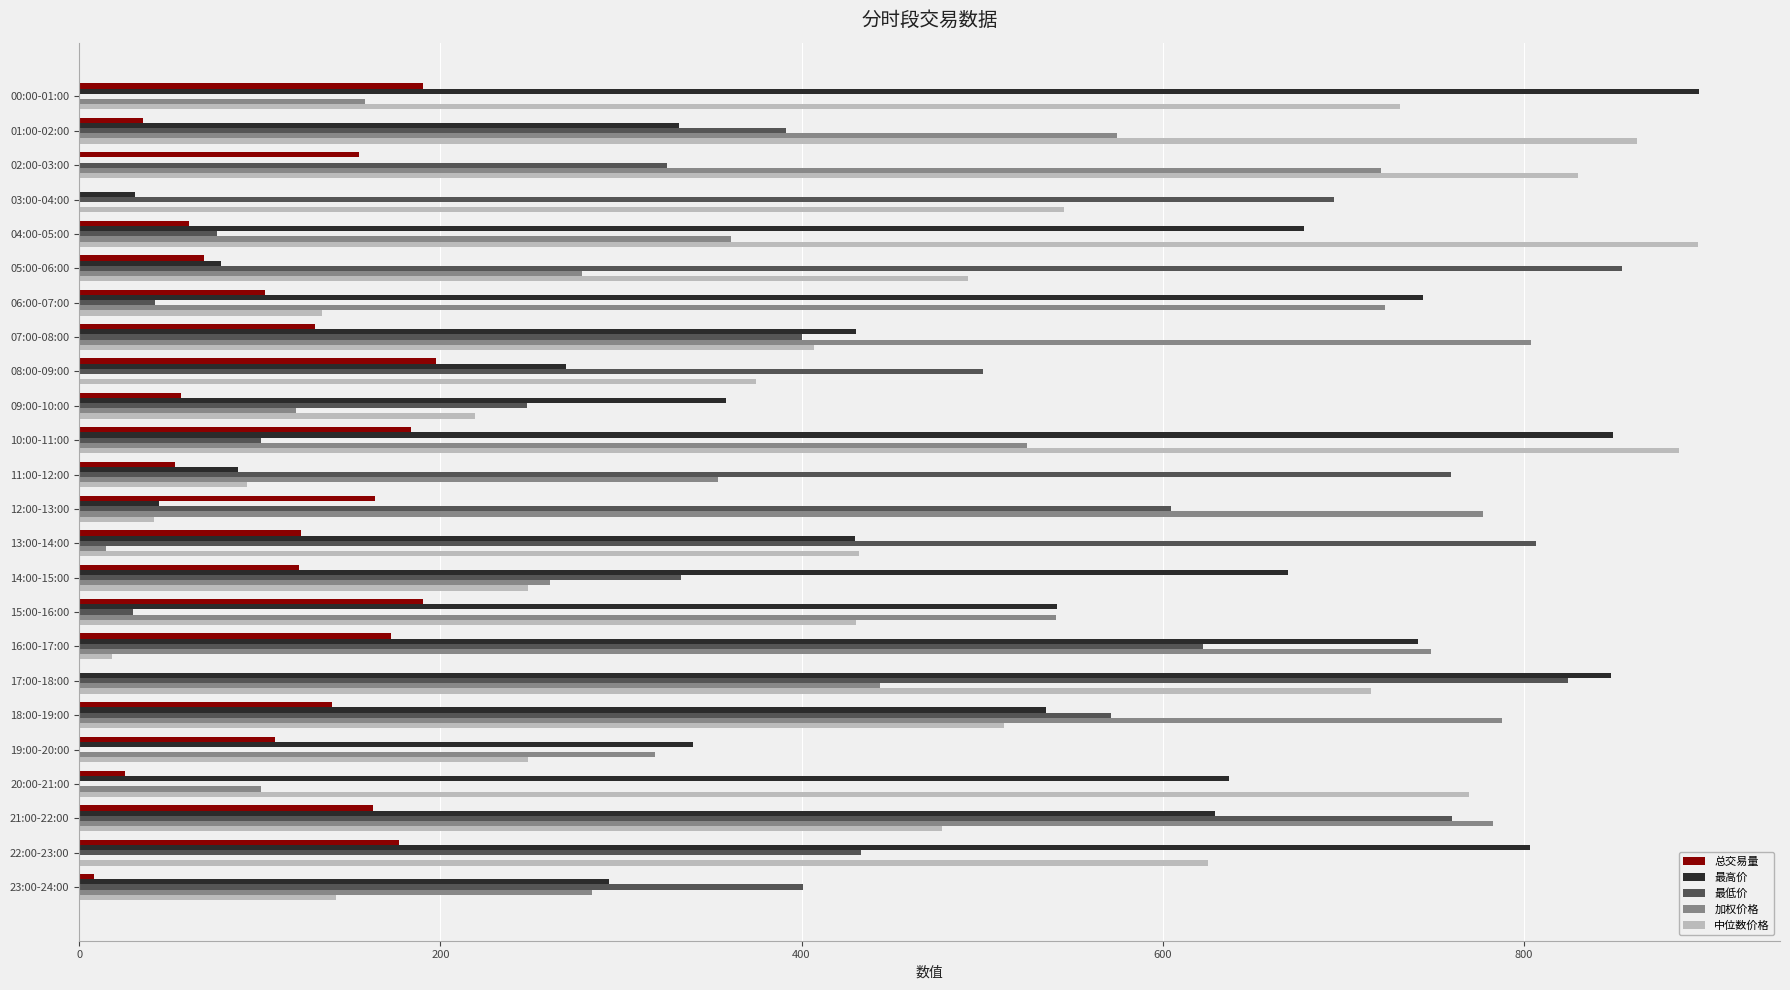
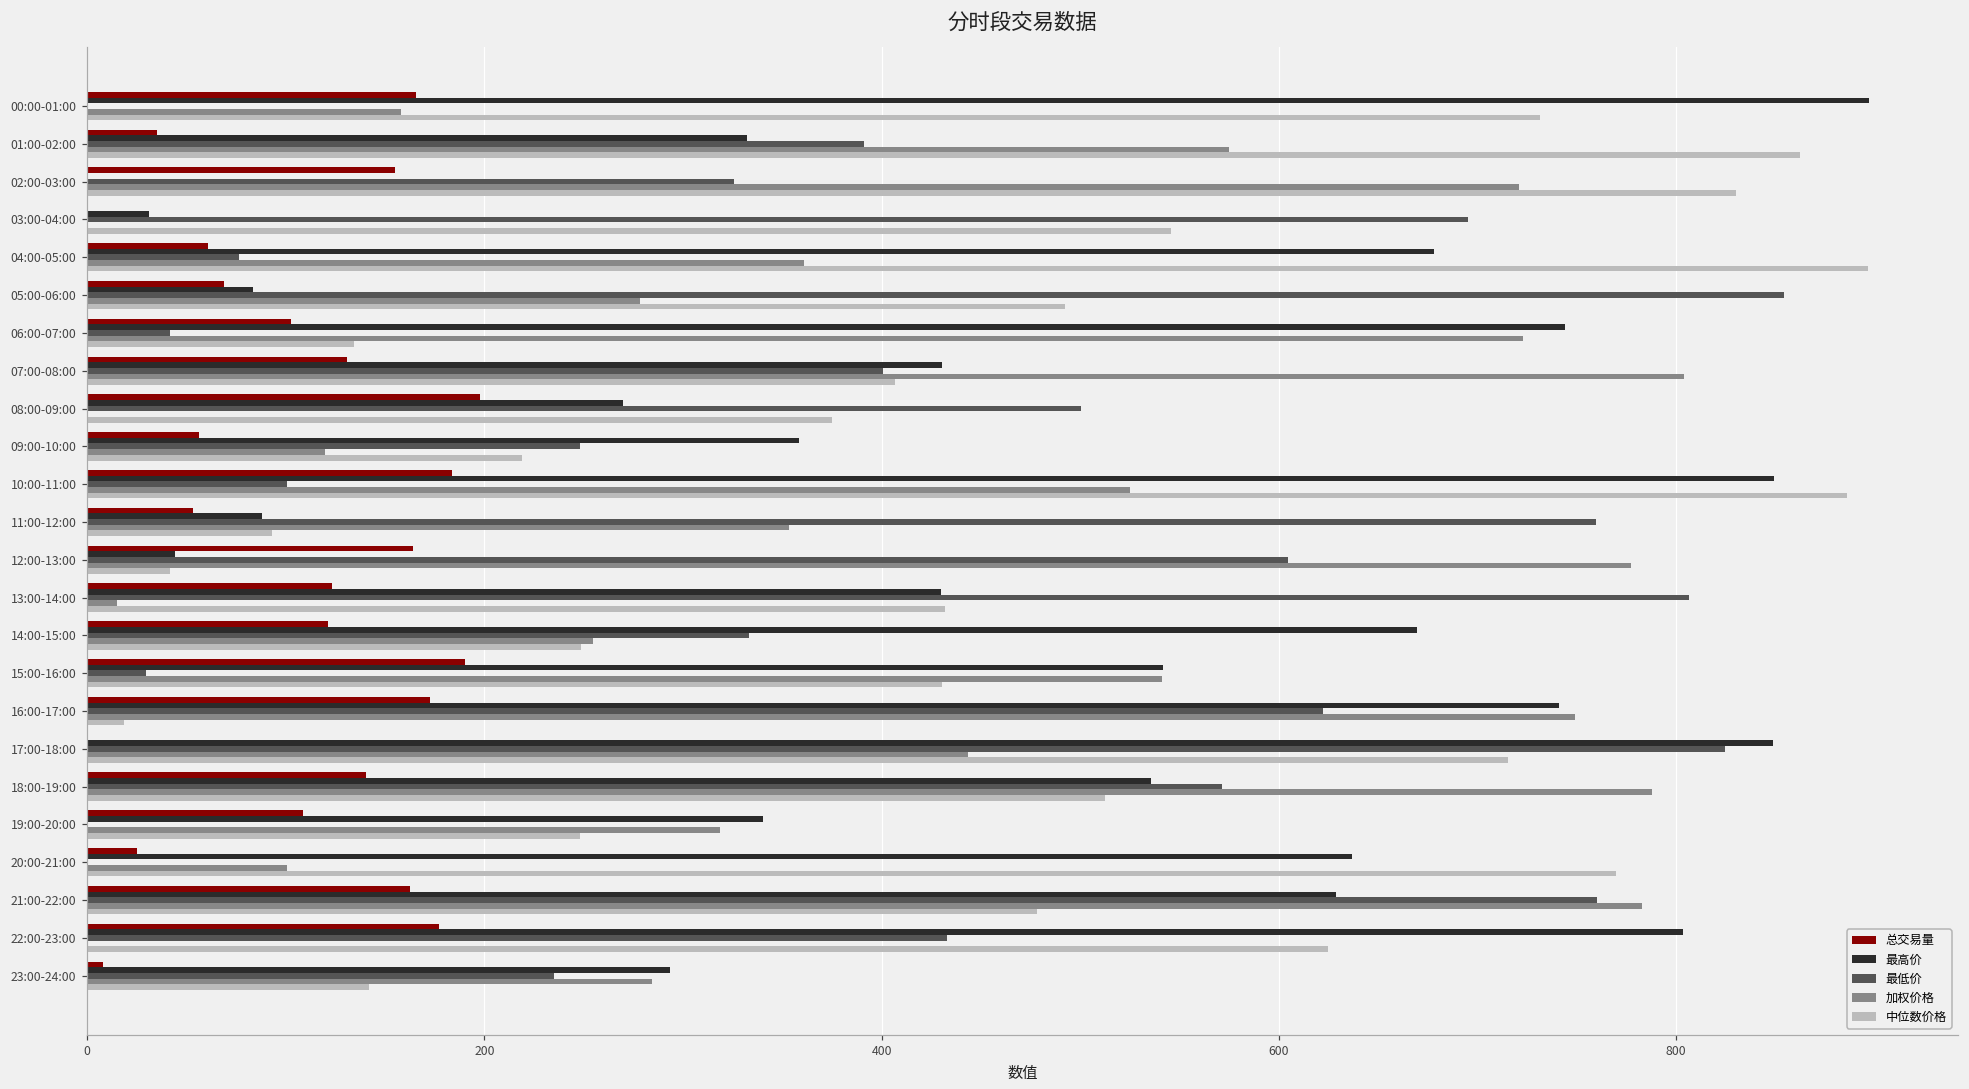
  {
    "总交易量": {
-     "00:00-01:00": 190,
+     "00:00-01:00": 166,
      "01:00-02:00": 35,
      "02:00-03:00": 155,
      "03:00-04:00": 0,
      "04:00-05:00": 61,
      "05:00-06:00": 69,
      "06:00-07:00": 103,
      "07:00-08:00": 131,
      "08:00-09:00": 198,
      "09:00-10:00": 57,
      "10:00-11:00": 184,
      "11:00-12:00": 53,
      "12:00-13:00": 164,
      "13:00-14:00": 123,
      "14:00-15:00": 121,
      "15:00-16:00": 190,
      "16:00-17:00": 173,
      "17:00-18:00": 0,
      "18:00-19:00": 140,
      "19:00-20:00": 109,
      "20:00-21:00": 25,
      "21:00-22:00": 163,
      "22:00-23:00": 177,
      "23:00-24:00": 8
    },
    "最高价": {
      "00:00-01:00": 897,
      "01:00-02:00": 332,
      "02:00-03:00": 0,
      "03:00-04:00": 31,
      "04:00-05:00": 678,
-     "05:00-06:00": 79,
+     "05:00-06:00": 84,
      "06:00-07:00": 744,
      "07:00-08:00": 430,
      "08:00-09:00": 270,
      "09:00-10:00": 358,
      "10:00-11:00": 849,
      "11:00-12:00": 88,
      "12:00-13:00": 44,
      "13:00-14:00": 430,
      "14:00-15:00": 670,
      "15:00-16:00": 541,
      "16:00-17:00": 741,
      "17:00-18:00": 848,
      "18:00-19:00": 536,
      "19:00-20:00": 340,
      "20:00-21:00": 637,
      "21:00-22:00": 629,
      "22:00-23:00": 804,
      "23:00-24:00": 294
    },
    "最低价": {
      "00:00-01:00": 0,
      "01:00-02:00": 391,
      "02:00-03:00": 325,
      "03:00-04:00": 695,
      "04:00-05:00": 76,
      "05:00-06:00": 854,
      "06:00-07:00": 42,
      "07:00-08:00": 400,
      "08:00-09:00": 500,
      "09:00-10:00": 248,
      "10:00-11:00": 100,
      "11:00-12:00": 760,
      "12:00-13:00": 604,
      "13:00-14:00": 807,
      "14:00-15:00": 333,
      "15:00-16:00": 30,
      "16:00-17:00": 622,
      "17:00-18:00": 824,
      "18:00-19:00": 572,
      "19:00-20:00": 0,
      "20:00-21:00": 0,
      "21:00-22:00": 760,
      "22:00-23:00": 433,
-     "23:00-24:00": 401
+     "23:00-24:00": 235
    },
    "加权价格": {
      "00:00-01:00": 158,
      "01:00-02:00": 575,
      "02:00-03:00": 721,
      "03:00-04:00": 0,
      "04:00-05:00": 361,
      "05:00-06:00": 278,
      "06:00-07:00": 723,
      "07:00-08:00": 804,
      "08:00-09:00": 0,
      "09:00-10:00": 120,
      "10:00-11:00": 525,
      "11:00-12:00": 354,
      "12:00-13:00": 777,
      "13:00-14:00": 15,
-     "14:00-15:00": 261,
+     "14:00-15:00": 255,
      "15:00-16:00": 541,
      "16:00-17:00": 749,
      "17:00-18:00": 444,
      "18:00-19:00": 788,
      "19:00-20:00": 319,
      "20:00-21:00": 101,
      "21:00-22:00": 783,
      "22:00-23:00": 0,
      "23:00-24:00": 284
    },
    "中位数价格": {
      "00:00-01:00": 732,
      "01:00-02:00": 862,
      "02:00-03:00": 830,
      "03:00-04:00": 546,
      "04:00-05:00": 896,
      "05:00-06:00": 492,
      "06:00-07:00": 134,
      "07:00-08:00": 407,
      "08:00-09:00": 375,
      "09:00-10:00": 219,
      "10:00-11:00": 886,
      "11:00-12:00": 93,
      "12:00-13:00": 42,
      "13:00-14:00": 432,
      "14:00-15:00": 249,
      "15:00-16:00": 430,
      "16:00-17:00": 18,
      "17:00-18:00": 715,
      "18:00-19:00": 512,
      "19:00-20:00": 248,
      "20:00-21:00": 770,
      "21:00-22:00": 478,
      "22:00-23:00": 625,
      "23:00-24:00": 142
    }
  }
